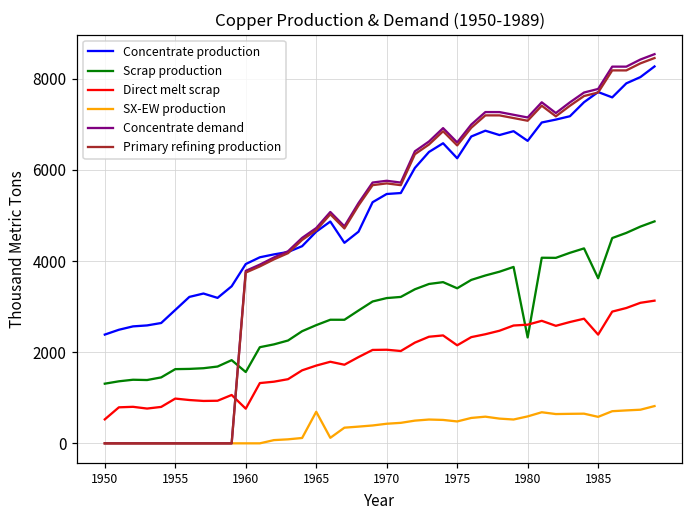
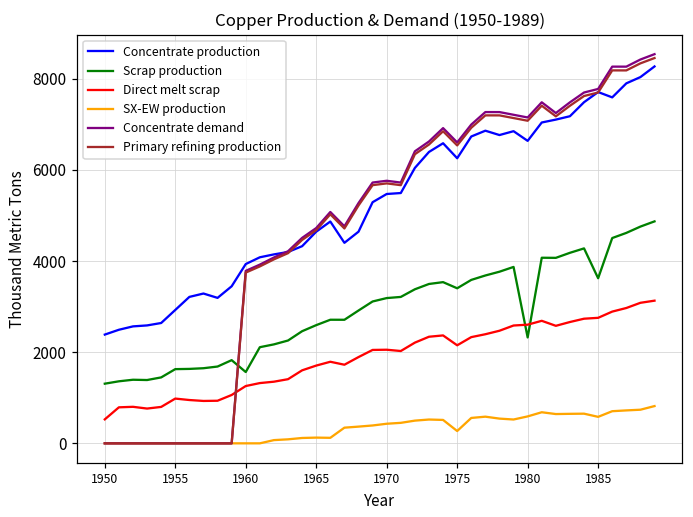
  {
    "Concentrate production": {
      "1950": 2400,
      "1955": 2900,
      "1960": 3900,
      "1970": 5500,
      "1975": 6300,
      "1980": 6600
    },
    "Scrap production": {
      "1950": 1300,
      "1955": 1600,
      "1960": 1600,
      "1965": 2600,
      "1970": 3200,
      "1975": 3400,
      "1980": 2300,
      "1985": 3600
    },
    "Direct melt scrap": {
      "1950": 500,
      "1955": 1000,
-     "1960": 800,
+     "1960": 1300,
      "1965": 1700,
      "1970": 2100,
      "1975": 2200,
      "1980": 2600,
-     "1985": 2400
+     "1985": 2800
    },
    "SX-EW production": {
      "1960": 0,
-     "1965": 700,
+     "1965": 100,
      "1970": 400,
-     "1975": 500,
+     "1975": 300,
      "1980": 600,
      "1985": 600
    },
    "Concentrate demand": {
      "1975": 6600,
      "1980": 7100,
      "1985": 7800
    },
    "Primary refining production": {
      "1975": 6500,
      "1980": 7100
    }
  }
